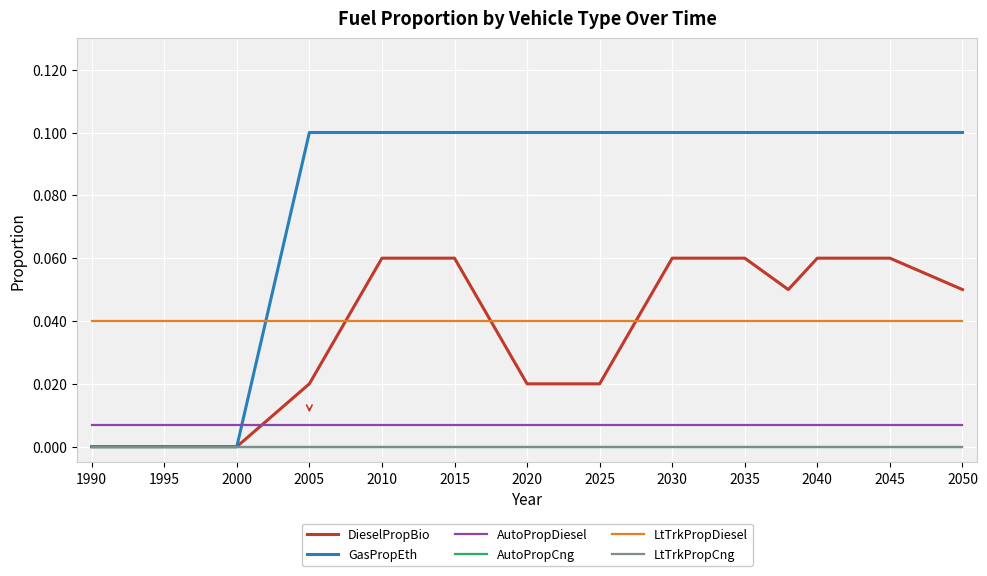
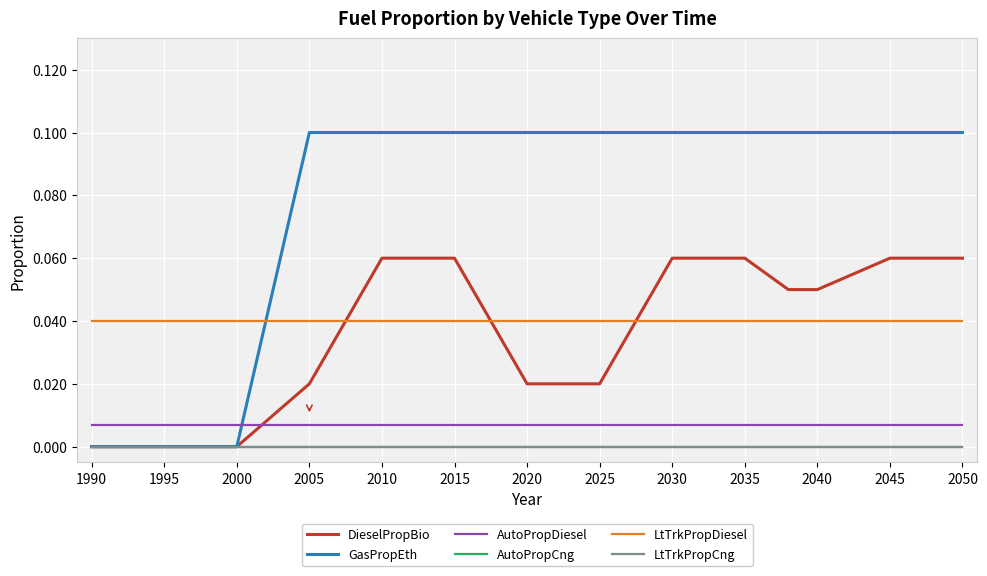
  {
    "DieselPropBio": {
      "2005": 0.02,
      "2010": 0.06,
      "2015": 0.06,
      "2020": 0.02,
      "2025": 0.02,
      "2030": 0.06,
      "2035": 0.06,
-     "2040": 0.06,
+     "2040": 0.05,
      "2045": 0.06,
-     "2050": 0.05
+     "2050": 0.06
    },
    "GasPropEth": {
      "2005": 0.10,
      "2010": 0.10,
      "2015": 0.10,
      "2020": 0.10,
      "2025": 0.10,
      "2030": 0.10,
      "2035": 0.10,
      "2040": 0.10,
      "2045": 0.10,
      "2050": 0.10
    },
    "AutoPropDiesel": {
      "1990": 0.007,
      "1995": 0.007,
      "2000": 0.007,
      "2005": 0.007,
      "2010": 0.007,
      "2015": 0.007,
      "2020": 0.007,
      "2025": 0.007,
      "2030": 0.007,
      "2035": 0.007,
      "2040": 0.007,
      "2045": 0.007,
      "2050": 0.007
    },
    "LtTrkPropCng": {
      "2005": 0.00,
      "2010": 0.00,
      "2015": 0.00,
      "2020": 0.00,
      "2025": 0.00,
      "2030": 0.00,
      "2035": 0.00,
      "2040": 0.00,
      "2045": 0.00,
      "2050": 0.00
    },
    "LtTrkPropDiesel": {
      "1990": 0.04,
      "1995": 0.04,
      "2000": 0.04,
      "2005": 0.04,
      "2010": 0.04,
      "2015": 0.04,
      "2020": 0.04,
      "2025": 0.04,
      "2030": 0.04,
      "2035": 0.04,
      "2040": 0.04,
      "2045": 0.04,
      "2050": 0.04
    }
  }
